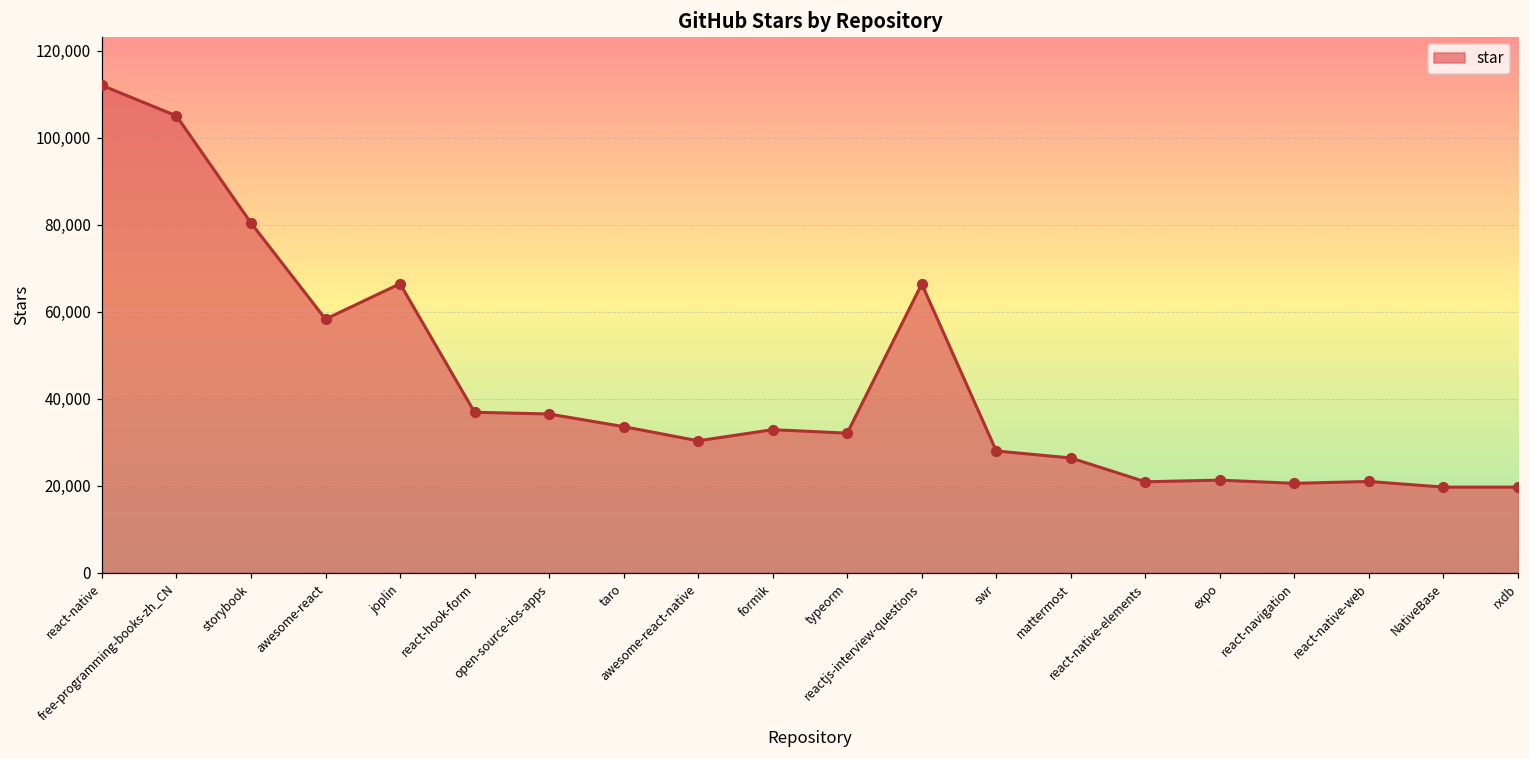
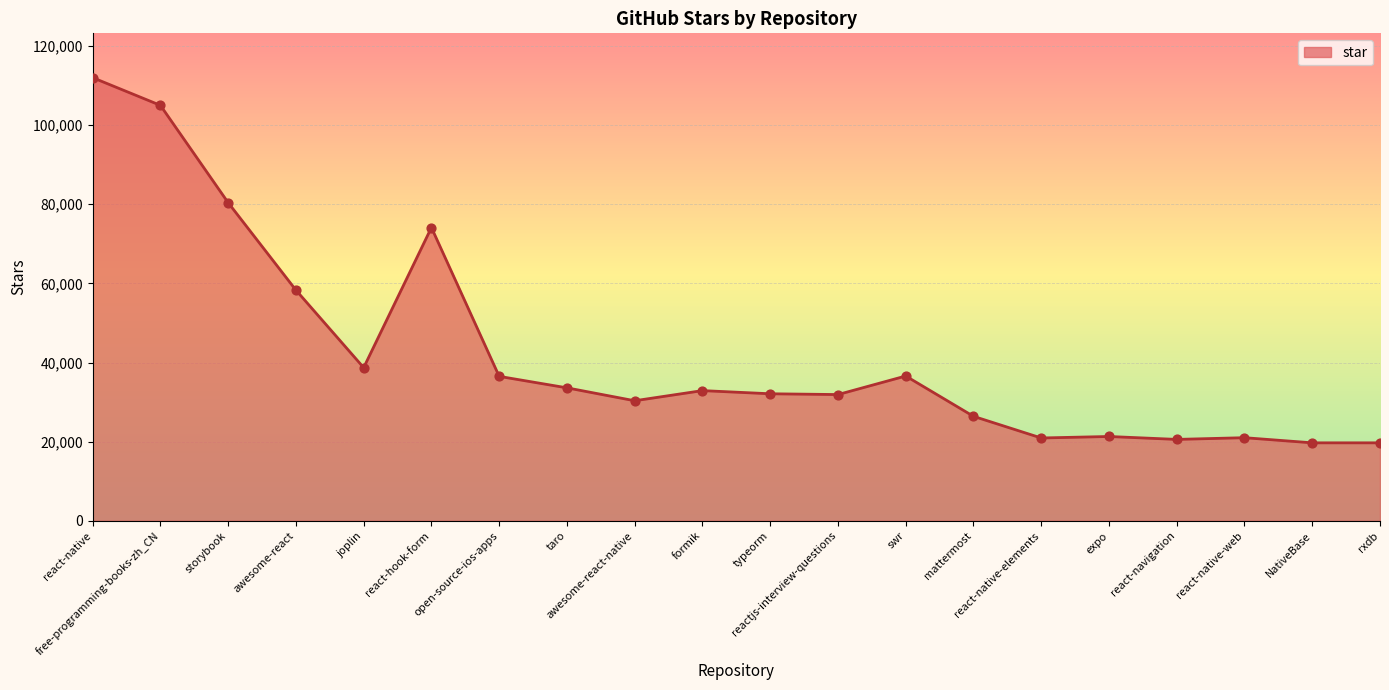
  {
    "react-native": "112,000",
    "free-programming-books-zh_CN": "105,000",
    "storybook": "80,000",
    "awesome-react": "58,000",
-   "joplin": "66,000",
-   "react-hook-form": "37,000",
+   "joplin": "39,000",
+   "react-hook-form": "74,000",
    "open-source-ios-apps": "37,000",
    "taro": "34,000",
    "awesome-react-native": "30,000",
    "formik": "33,000",
    "typeorm": "32,000",
-   "reactjs-interview-questions": "66,000",
-   "swr": "28,000",
+   "reactjs-interview-questions": "32,000",
+   "swr": "37,000",
    "mattermost": "26,000",
    "react-native-elements": "21,000",
    "expo": "21,000",
    "react-navigation": "21,000",
    "react-native-web": "21,000",
    "NativeBase": "20,000",
    "rxdb": "20,000"
  }
